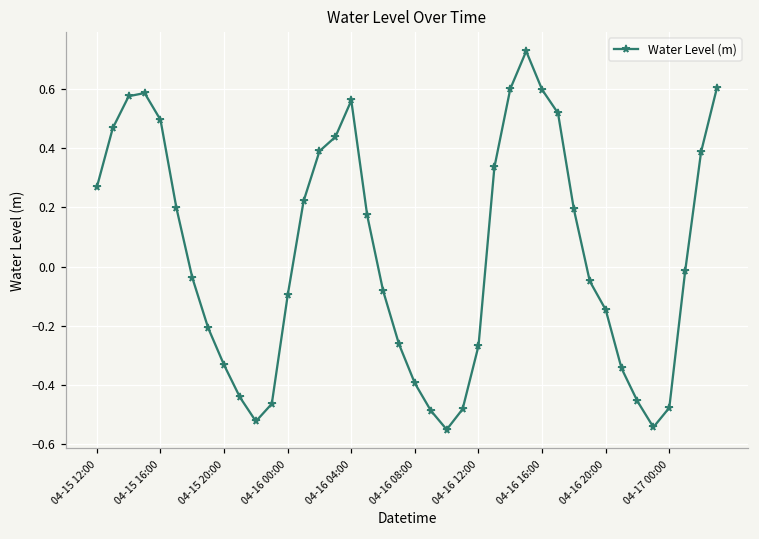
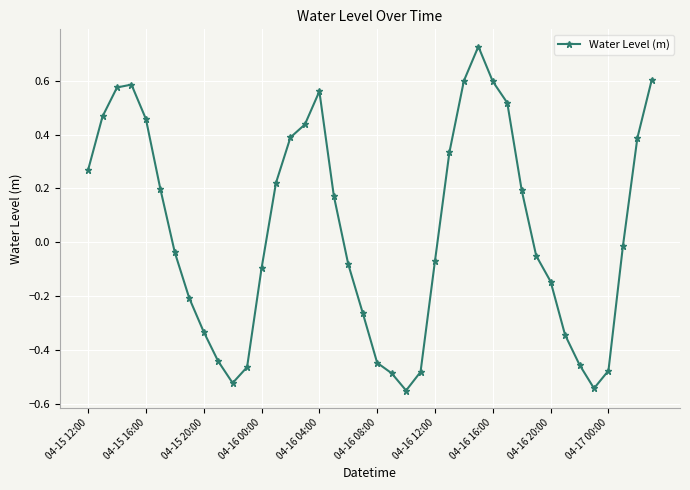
  {
    "04-15 12:00": 0.27,
-   "04-15 16:00": 0.49,
+   "04-15 16:00": 0.46,
    "04-15 20:00": -0.33,
    "04-16 00:00": -0.10,
    "04-16 04:00": 0.56,
-   "04-16 08:00": -0.39,
-   "04-16 12:00": -0.27,
+   "04-16 08:00": -0.45,
+   "04-16 12:00": -0.07,
    "04-16 16:00": 0.60,
    "04-16 20:00": -0.15,
    "04-17 00:00": -0.48
  }
